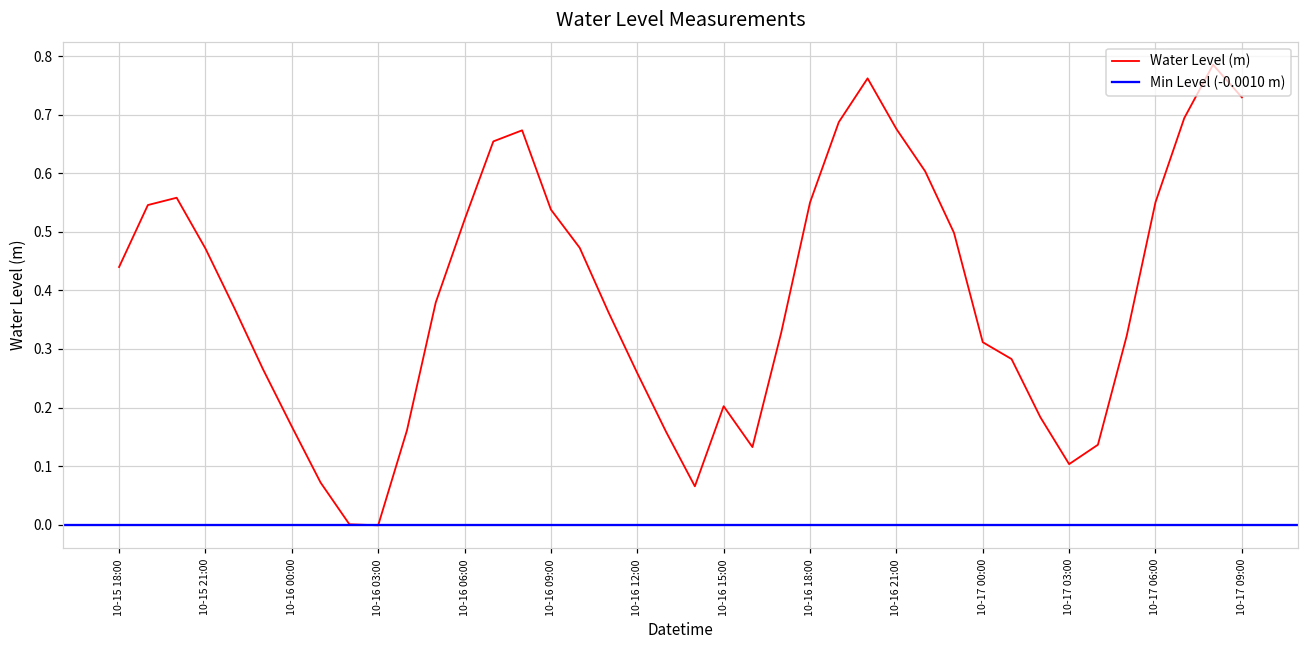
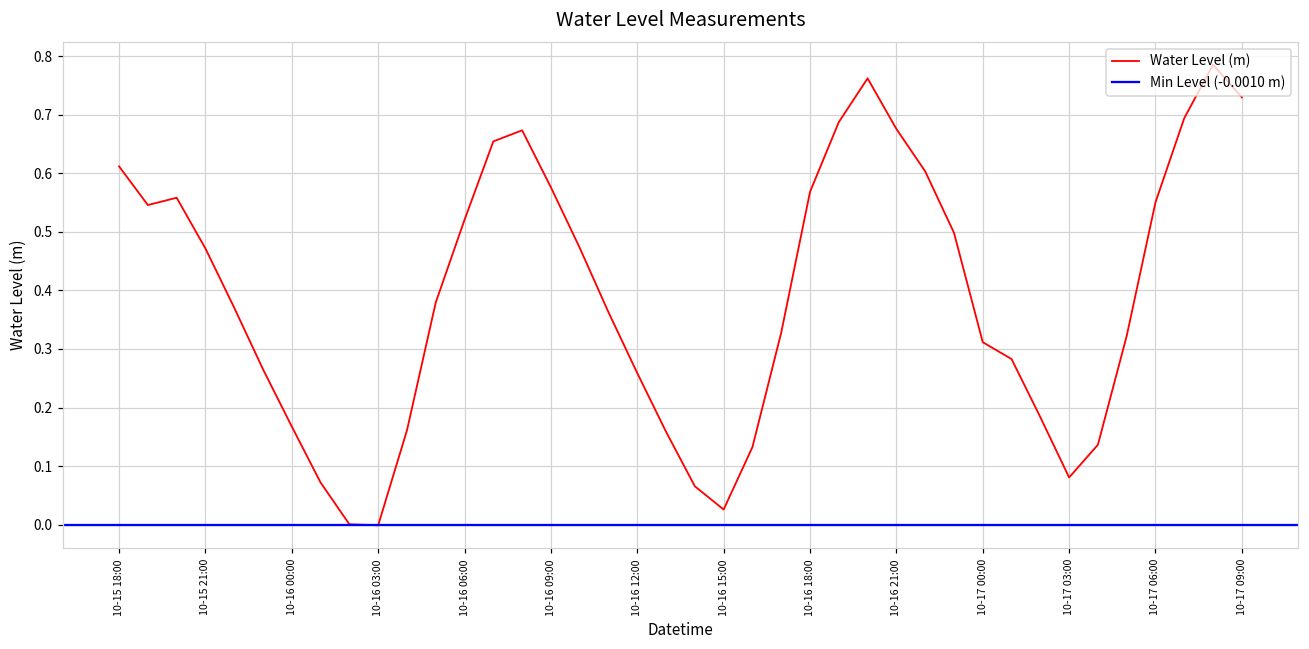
  {
-   "10-15 18:00": 0.44,
+   "10-15 18:00": 0.61,
    "10-15 21:00": 0.47,
    "10-16 00:00": 0.17,
    "10-16 03:00": 0.00,
    "10-16 06:00": 0.52,
-   "10-16 09:00": 0.54,
+   "10-16 09:00": 0.58,
    "10-16 12:00": 0.26,
-   "10-16 15:00": 0.20,
-   "10-16 18:00": 0.55,
+   "10-16 15:00": 0.03,
+   "10-16 18:00": 0.57,
    "10-16 21:00": 0.68,
    "10-17 00:00": 0.31,
-   "10-17 03:00": 0.10,
+   "10-17 03:00": 0.08,
    "10-17 06:00": 0.55,
    "10-17 09:00": 0.73
  }
